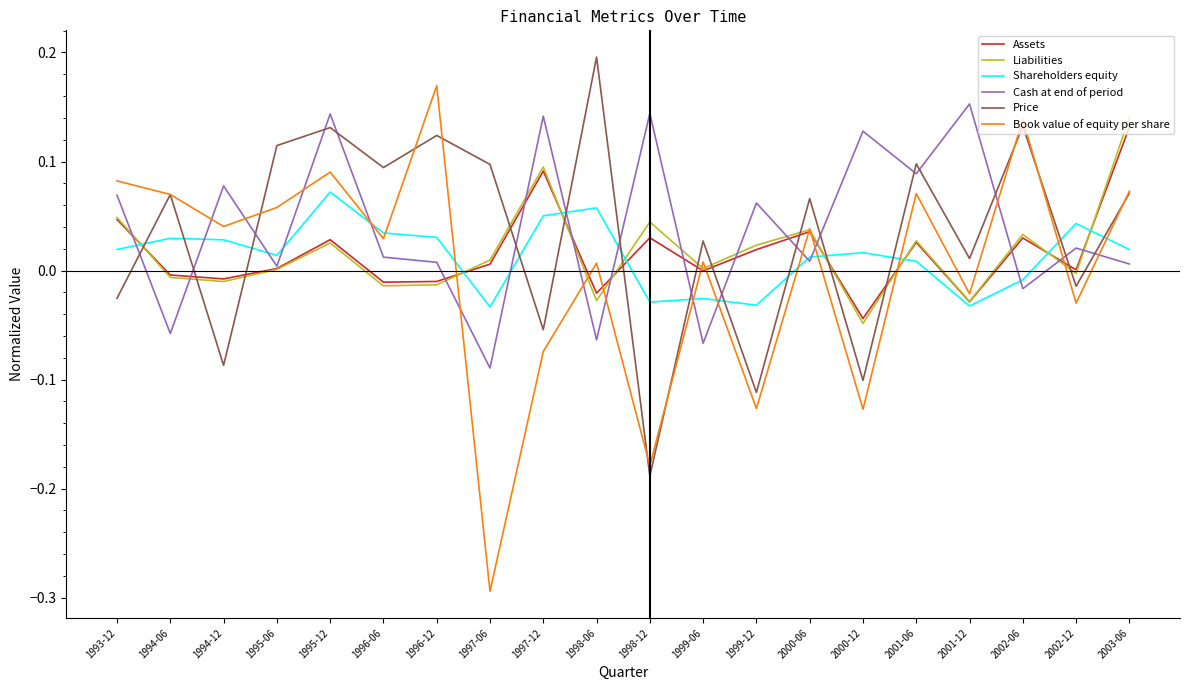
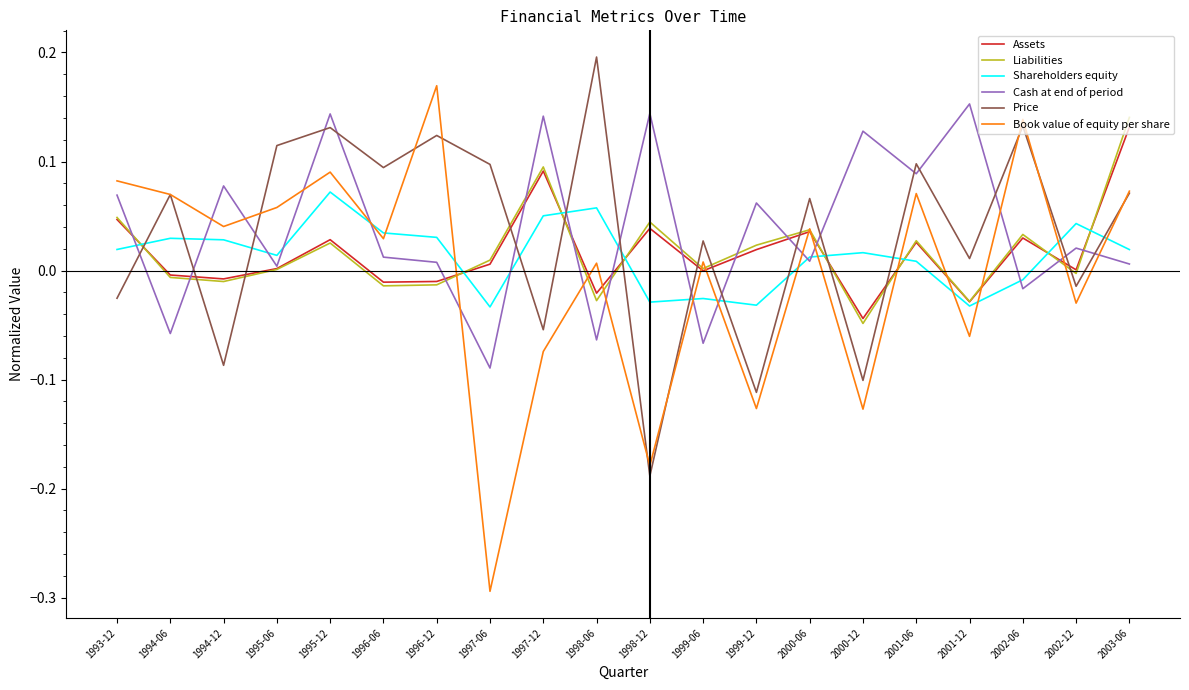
  {
    "Assets": {
      "1994-12": -0.008,
      "1995-12": 0.028,
      "1996-06": -0.011,
      "1996-12": -0.010,
      "1997-06": 0.006,
      "1997-12": 0.091,
      "1998-06": -0.021,
-     "1998-12": 0.030,
+     "1998-12": 0.039,
      "1999-12": 0.019,
      "2000-12": -0.044,
      "2002-06": 0.030,
      "2002-12": 0.001
    },
    "Liabilities": {
      "1994-12": -0.010,
      "1995-12": 0.025,
      "1996-06": -0.014,
      "1996-12": -0.013,
      "1997-06": 0.010,
      "1997-12": 0.095,
      "1998-06": -0.028,
      "1998-12": 0.045,
      "1999-12": 0.023,
      "2000-12": -0.049,
      "2002-06": 0.033,
      "2002-12": -0.003
    },
    "Shareholders equity": {
      "1993-12": 0.019,
      "1994-06": 0.030,
      "1994-12": 0.028,
      "1995-06": 0.014,
      "1995-12": 0.072,
      "1996-06": 0.035,
      "1996-12": 0.030,
      "1997-06": -0.033,
      "1997-12": 0.050,
      "1998-06": 0.057,
      "1998-12": -0.029,
      "1999-06": -0.026,
      "1999-12": -0.032,
      "2000-06": 0.012,
      "2000-12": 0.016,
      "2001-06": 0.009,
      "2001-12": -0.033,
      "2002-06": -0.008,
      "2002-12": 0.043,
      "2003-06": 0.019
    },
    "Cash at end of period": {
      "1993-12": 0.069,
      "1994-06": -0.058,
      "1994-12": 0.078,
      "1995-12": 0.144,
      "1996-06": 0.012,
      "1996-12": 0.008,
      "1997-06": -0.089,
      "1997-12": 0.142,
      "1998-06": -0.064,
      "1998-12": 0.144,
      "1999-06": -0.067,
      "1999-12": 0.062,
      "2000-06": 0.009,
      "2000-12": 0.128,
      "2001-06": 0.089,
      "2001-12": 0.153,
      "2002-06": -0.017,
      "2002-12": 0.021,
      "2003-06": 0.006
    },
    "Price": {
      "1993-12": -0.025,
      "1994-12": -0.087,
      "1995-06": 0.115,
      "1995-12": 0.131,
      "1996-06": 0.094,
      "1996-12": 0.124,
      "1997-06": 0.097,
      "1997-12": -0.054,
      "1998-06": 0.196,
      "1998-12": -0.188,
      "1999-06": 0.027,
      "1999-12": -0.112,
      "2000-06": 0.066,
      "2000-12": -0.101,
      "2001-06": 0.098,
      "2001-12": 0.011,
      "2002-12": -0.014
    },
    "Book value of equity per share": {
      "1993-12": 0.082,
      "1994-12": 0.040,
      "1995-06": 0.058,
      "1995-12": 0.090,
      "1996-06": 0.029,
      "1996-12": 0.169,
      "1997-06": -0.294,
      "1997-12": -0.074,
      "1998-06": 0.007,
      "1998-12": -0.179,
      "1999-06": 0.008,
      "1999-12": -0.127,
      "2000-12": -0.127,
      "2001-06": 0.071,
-     "2001-12": -0.021,
+     "2001-12": -0.060,
      "2002-12": -0.030
    }
  }
